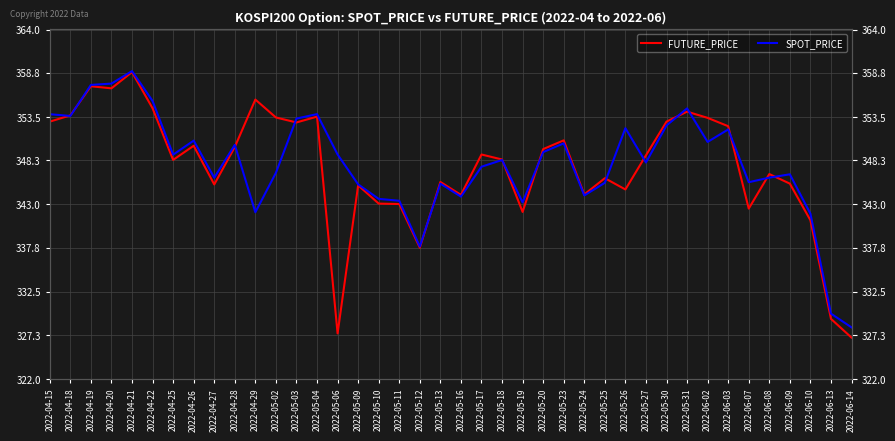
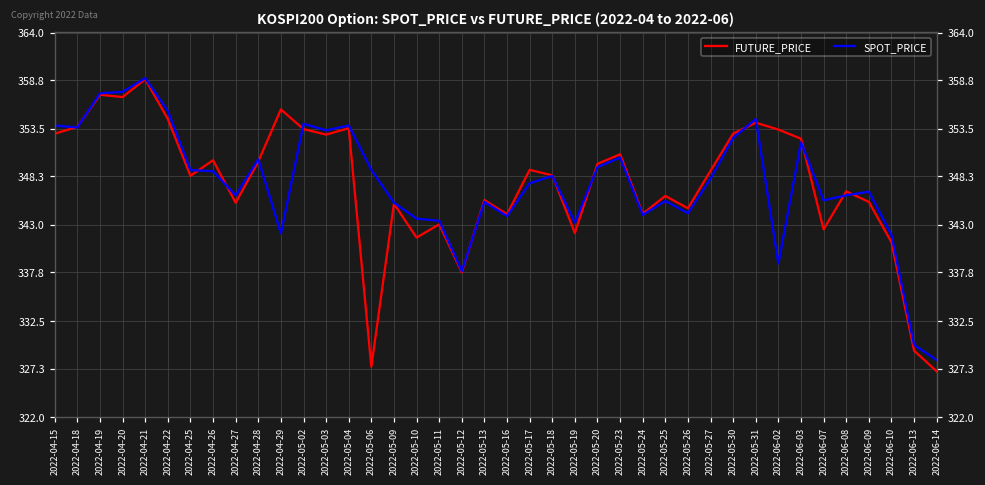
  {
    "FUTURE_PRICE": {
      "2022-04-15": 353,
      "2022-04-20": 357,
      "2022-04-22": 355,
      "2022-04-25": 348,
      "2022-04-26": 350,
      "2022-04-27": 345,
      "2022-04-29": 356,
      "2022-05-02": 353,
      "2022-05-03": 353,
      "2022-05-06": 328,
-     "2022-05-10": 343,
+     "2022-05-10": 342,
      "2022-05-11": 343,
      "2022-05-17": 349,
      "2022-05-19": 342,
      "2022-05-20": 350,
      "2022-05-23": 351,
      "2022-05-25": 346,
      "2022-05-26": 345,
      "2022-05-27": 349,
      "2022-05-30": 353,
      "2022-05-31": 354,
      "2022-06-02": 353,
      "2022-06-03": 352,
      "2022-06-07": 343,
      "2022-06-08": 347,
      "2022-06-09": 346,
      "2022-06-10": 341,
      "2022-06-13": 329,
      "2022-06-14": 327
    },
    "SPOT_PRICE": {
      "2022-04-15": 354,
      "2022-04-20": 358,
      "2022-04-22": 355,
      "2022-04-25": 349,
-     "2022-04-26": 351,
+     "2022-04-26": 349,
      "2022-04-27": 346,
      "2022-04-29": 342,
-     "2022-05-02": 347,
+     "2022-05-02": 354,
      "2022-05-03": 353,
      "2022-05-06": 349,
      "2022-05-10": 344,
      "2022-05-11": 343,
      "2022-05-17": 348,
      "2022-05-19": 343,
      "2022-05-20": 349,
      "2022-05-23": 350,
      "2022-05-25": 346,
-     "2022-05-26": 352,
+     "2022-05-26": 344,
      "2022-05-27": 348,
      "2022-05-30": 352,
      "2022-05-31": 355,
-     "2022-06-02": 351,
+     "2022-06-02": 339,
      "2022-06-03": 352,
      "2022-06-07": 346,
      "2022-06-08": 346,
      "2022-06-09": 347,
      "2022-06-10": 342,
      "2022-06-13": 330,
      "2022-06-14": 328
    }
  }
